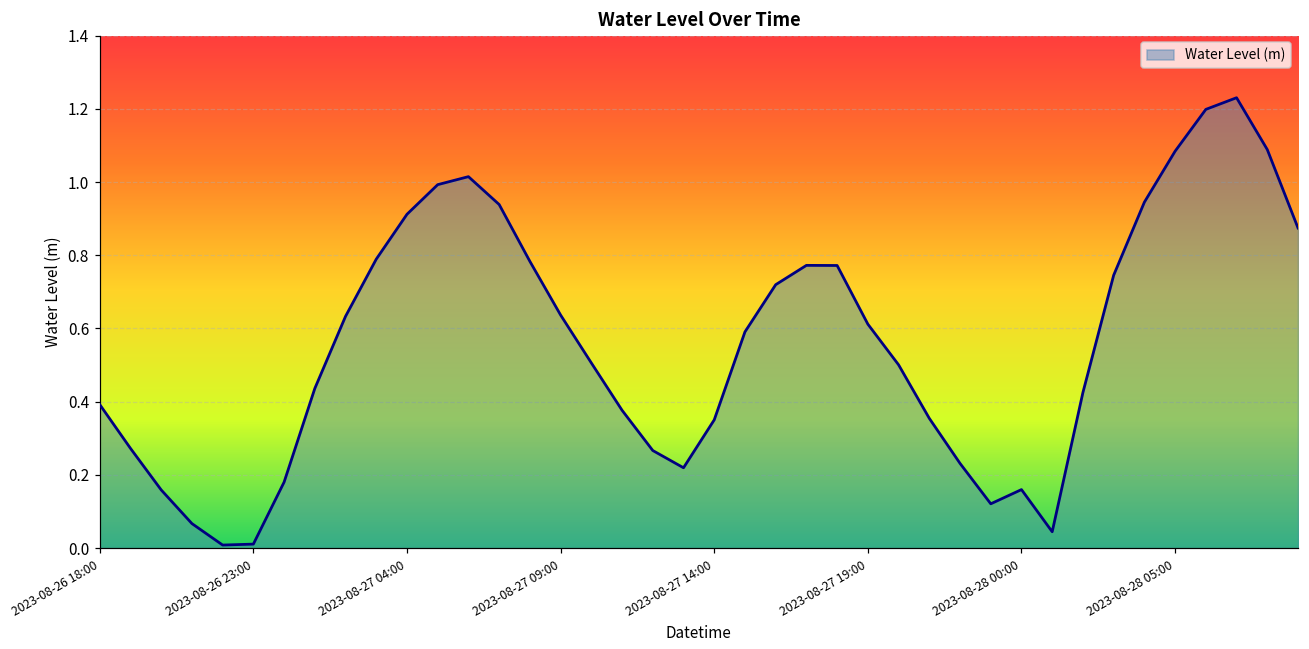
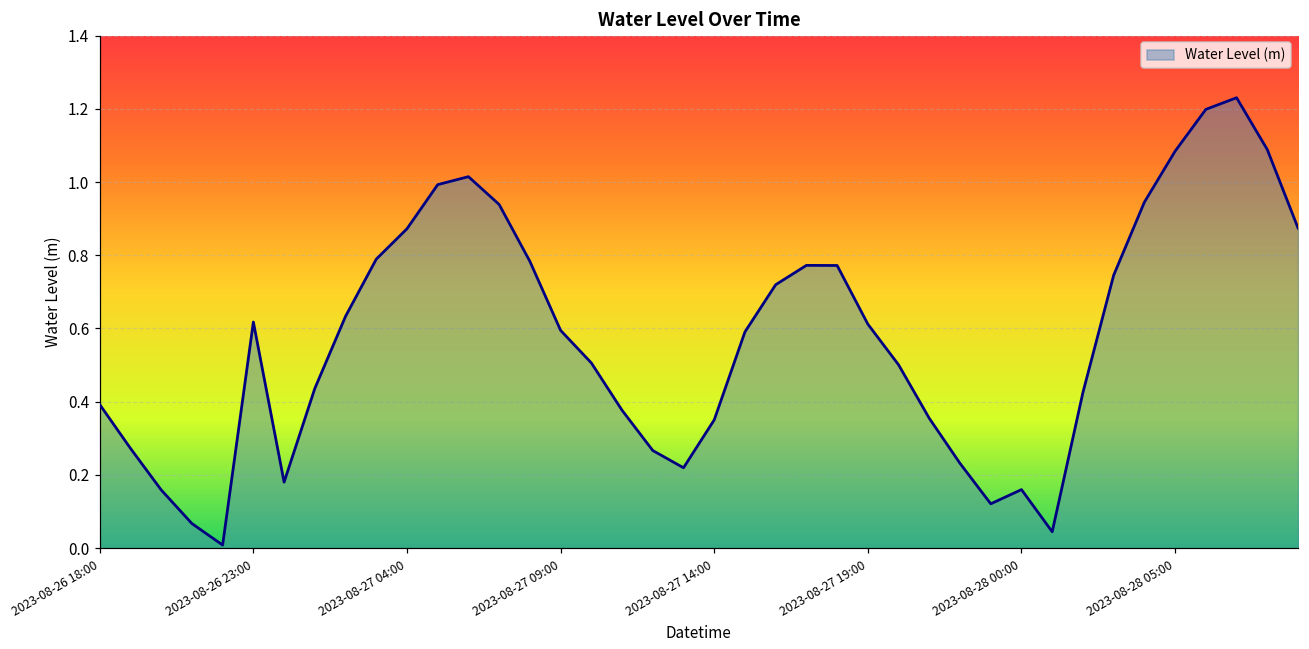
  {
    "2023-08-26 18:00": 0.39,
-   "2023-08-26 23:00": 0.01,
-   "2023-08-27 04:00": 0.91,
-   "2023-08-27 09:00": 0.64,
+   "2023-08-26 23:00": 0.62,
+   "2023-08-27 04:00": 0.87,
+   "2023-08-27 09:00": 0.59,
    "2023-08-27 14:00": 0.35,
    "2023-08-27 19:00": 0.61,
    "2023-08-28 00:00": 0.16,
    "2023-08-28 05:00": 1.08
  }
